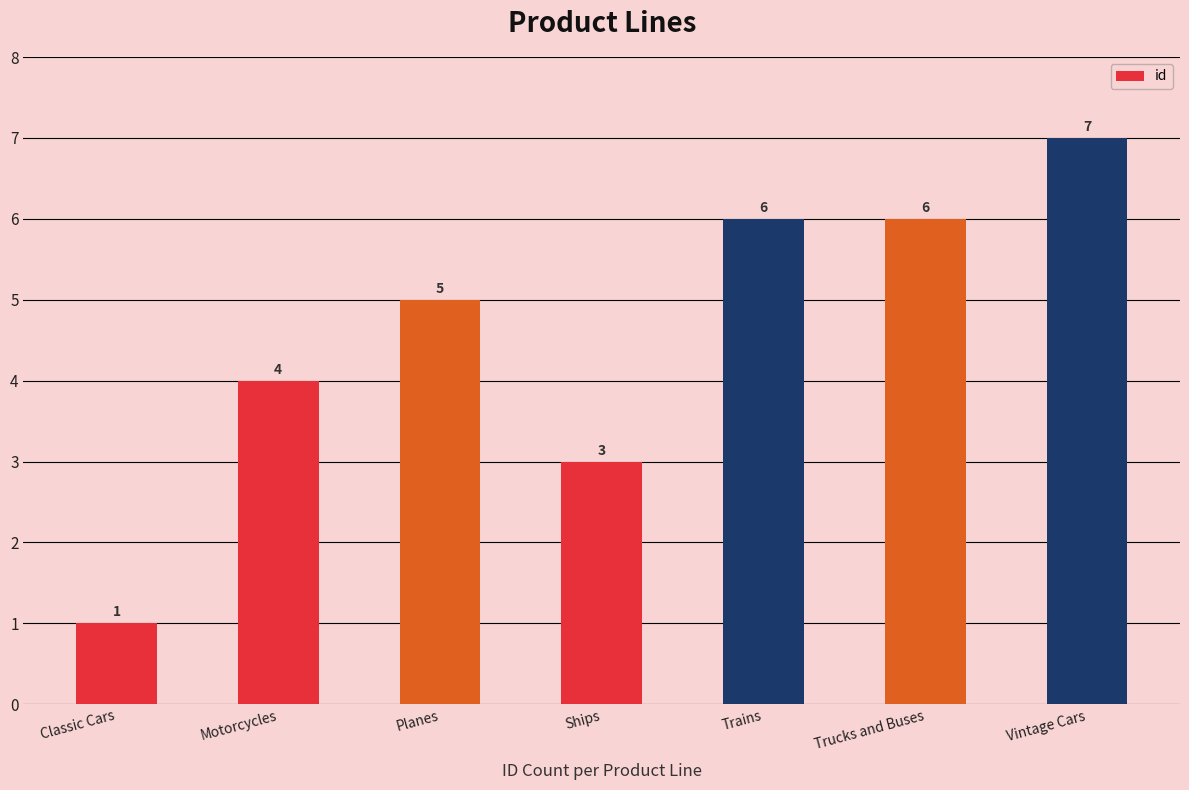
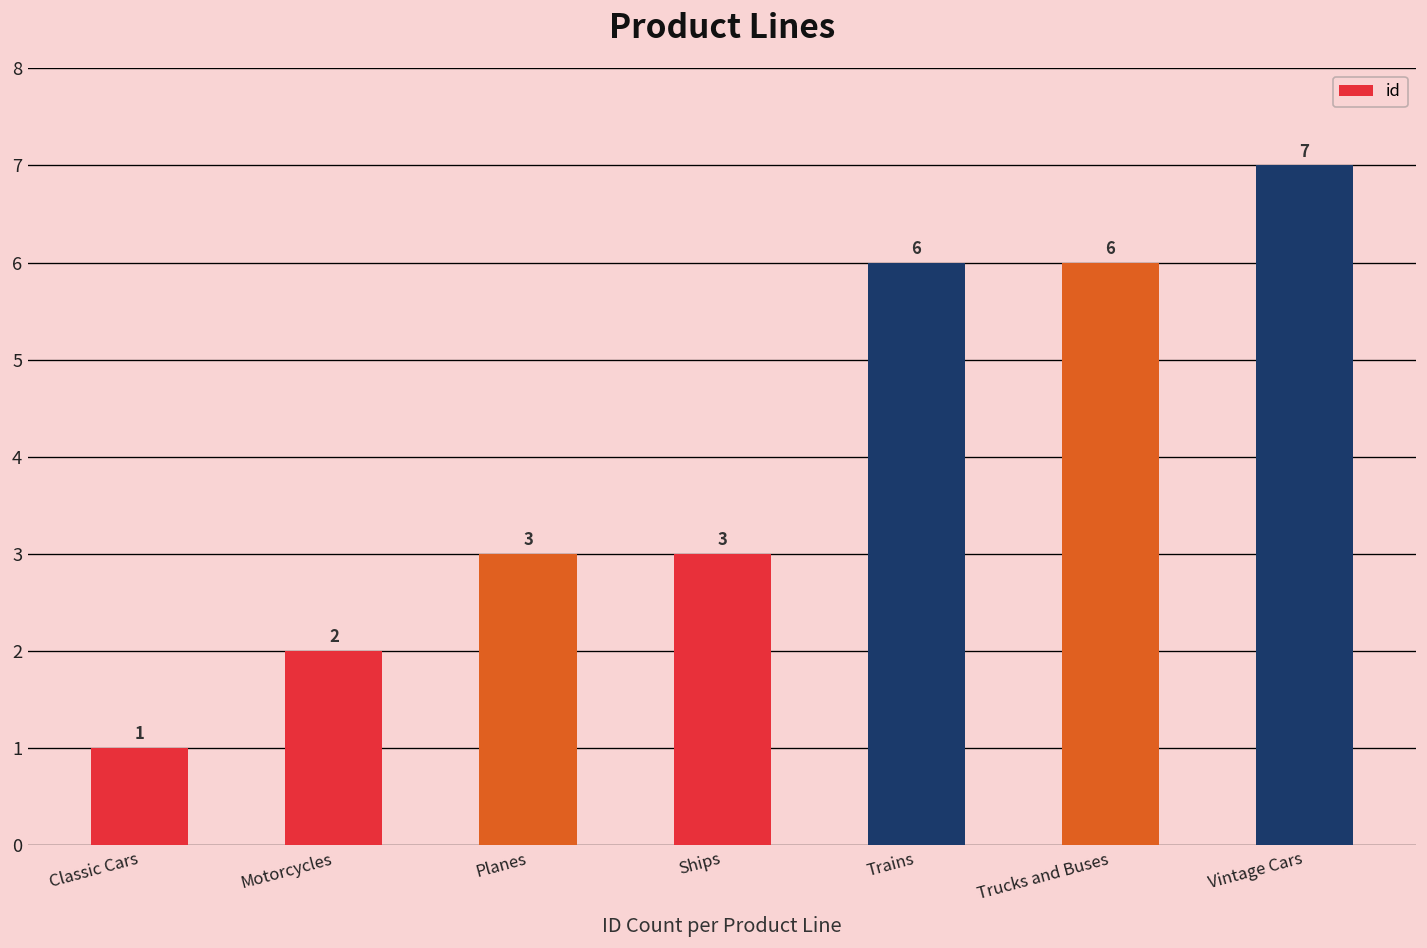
  {
    "Classic Cars": 1,
-   "Motorcycles": 4,
-   "Planes": 5,
+   "Motorcycles": 2,
+   "Planes": 3,
    "Ships": 3,
    "Trains": 6,
    "Trucks and Buses": 6,
    "Vintage Cars": 7
  }
